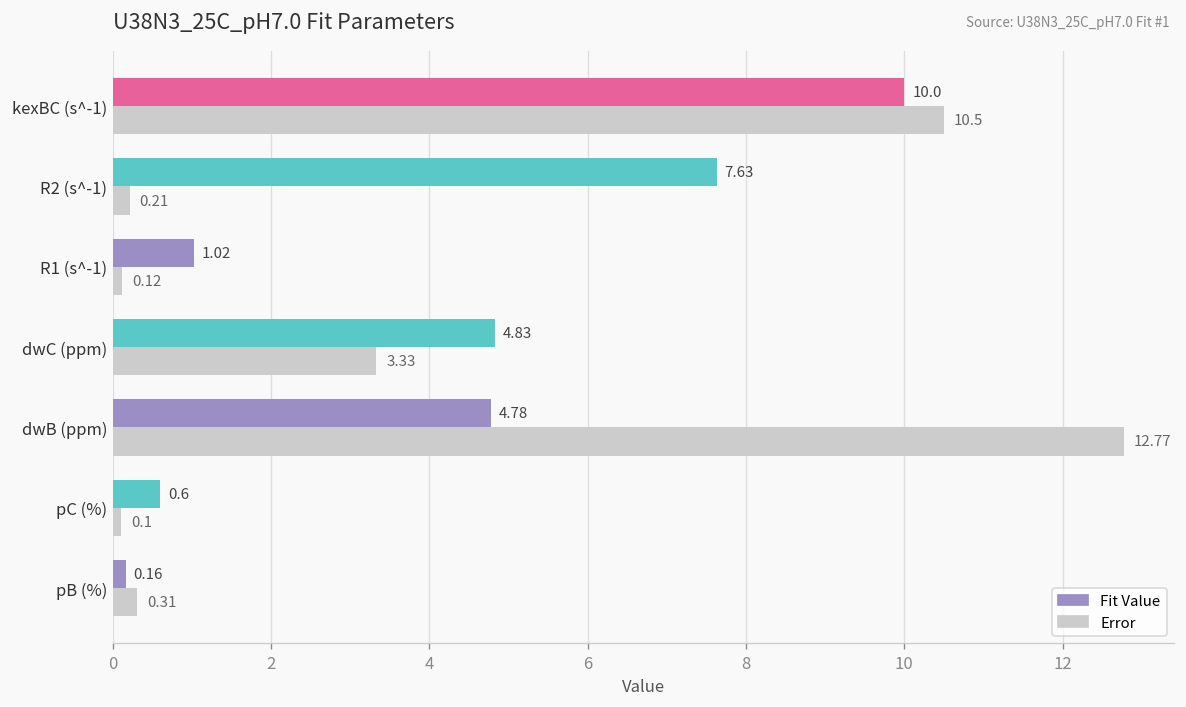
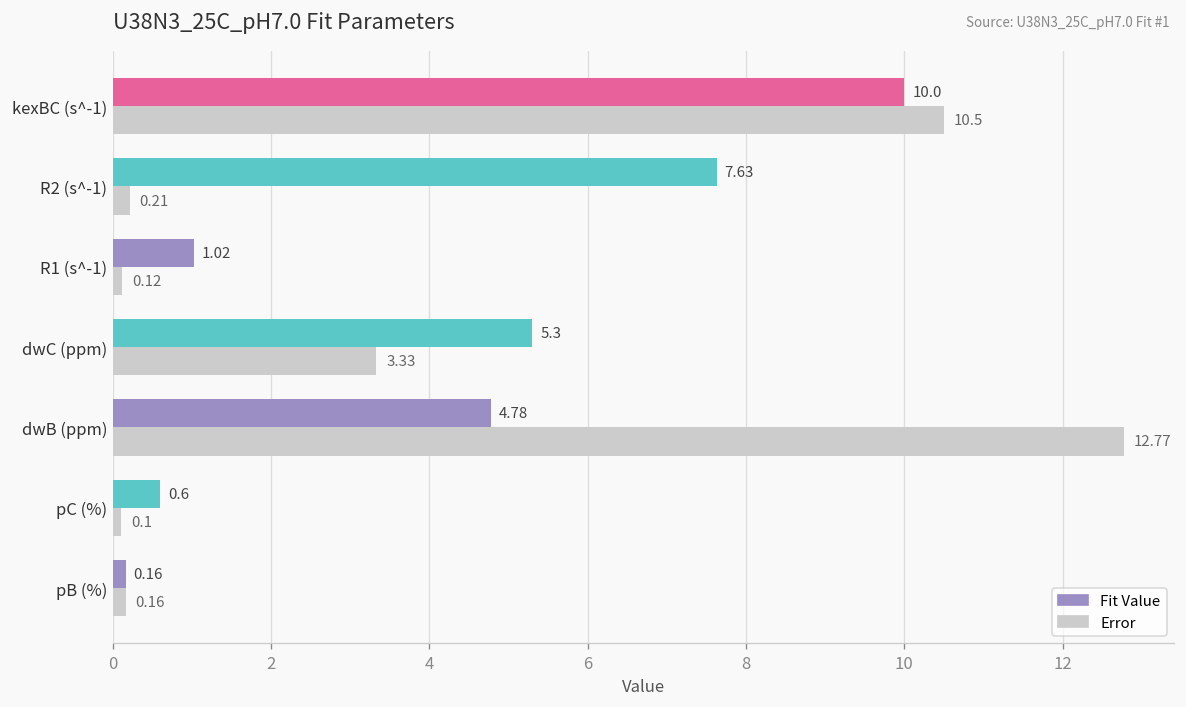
  {
    "Fit Value": {
      "kexBC (s^-1)": 10.0,
      "R2 (s^-1)": 7.63,
      "R1 (s^-1)": 1.02,
-     "dwC (ppm)": 4.83,
+     "dwC (ppm)": 5.3,
      "dwB (ppm)": 4.78,
      "pC (%)": 0.6,
      "pB (%)": 0.16
    },
    "Error": {
      "kexBC (s^-1)": 10.5,
      "R2 (s^-1)": 0.21,
      "R1 (s^-1)": 0.12,
      "dwC (ppm)": 3.33,
      "dwB (ppm)": 12.77,
      "pC (%)": 0.1,
-     "pB (%)": 0.31
+     "pB (%)": 0.16
    }
  }
